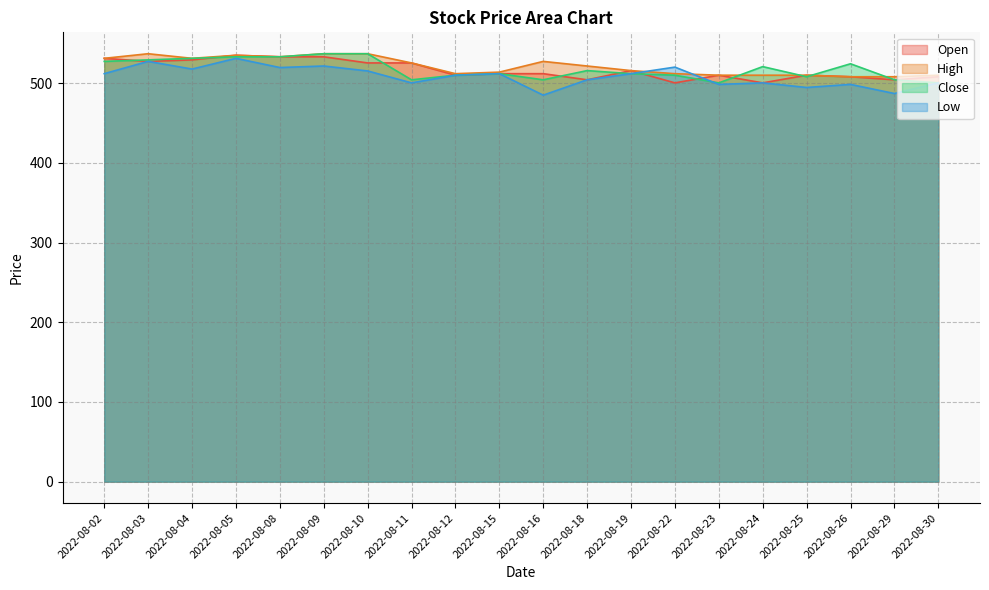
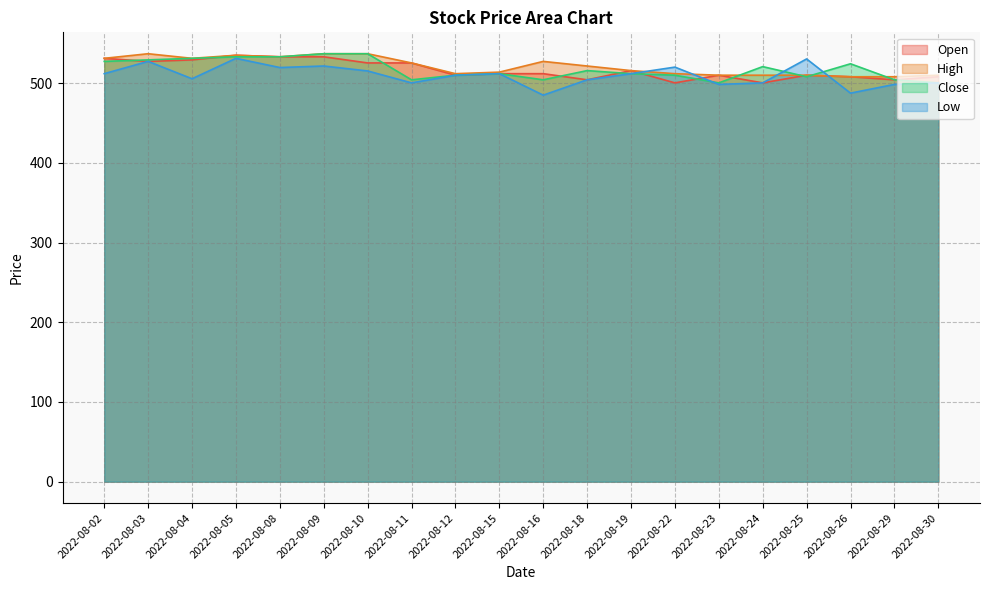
  {
    "Close": {
      "2022-08-02": 530,
      "2022-08-11": 500,
      "2022-08-16": 500,
      "2022-08-18": 520,
      "2022-08-24": 520,
      "2022-08-26": 520
    },
    "Low": {
      "2022-08-02": 510,
-     "2022-08-04": 520,
+     "2022-08-04": 510,
      "2022-08-08": 520,
      "2022-08-09": 520,
      "2022-08-10": 520,
      "2022-08-11": 500,
      "2022-08-16": 480,
      "2022-08-22": 520,
-     "2022-08-25": 490,
-     "2022-08-26": 500,
-     "2022-08-29": 490
+     "2022-08-25": 530,
+     "2022-08-26": 490,
+     "2022-08-29": 500
    }
  }
